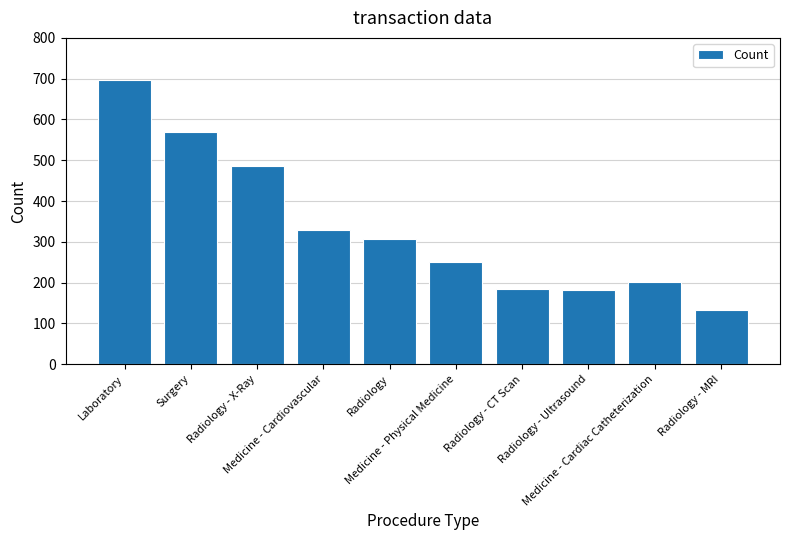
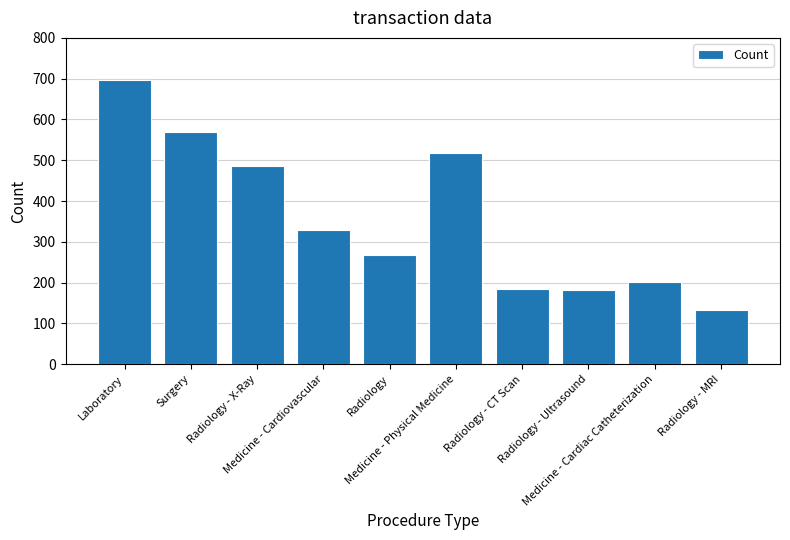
  {
    "Laboratory": 700,
    "Surgery": 570,
    "Radiology - X-Ray": 490,
    "Medicine - Cardiovascular": 330,
-   "Radiology": 310,
-   "Medicine - Physical Medicine": 250,
+   "Radiology": 270,
+   "Medicine - Physical Medicine": 520,
    "Radiology - CT Scan": 190,
    "Radiology - Ultrasound": 180,
    "Medicine - Cardiac Catheterization": 200,
    "Radiology - MRI": 130
  }
